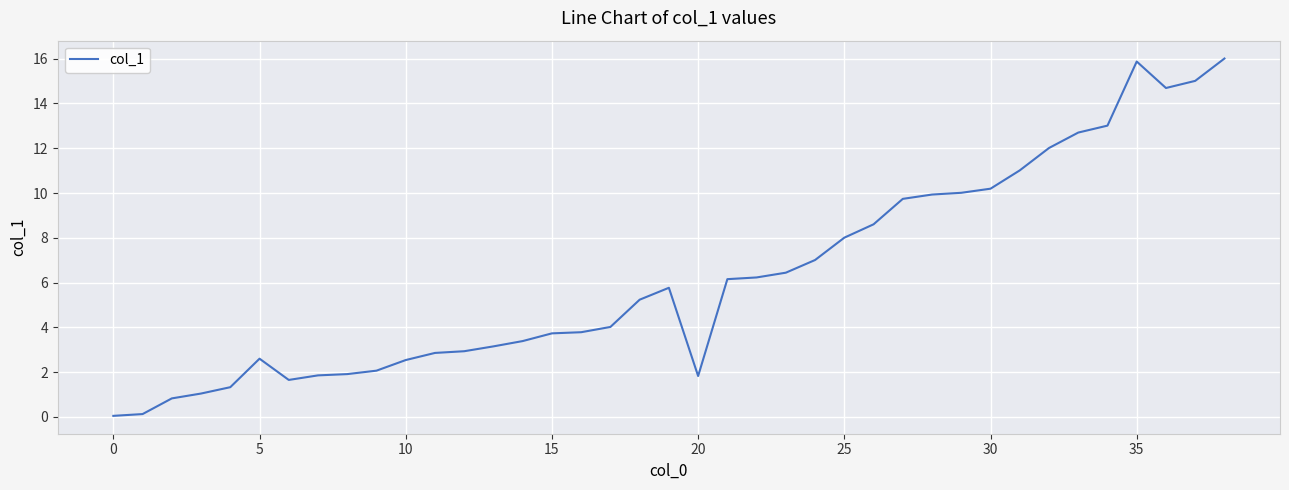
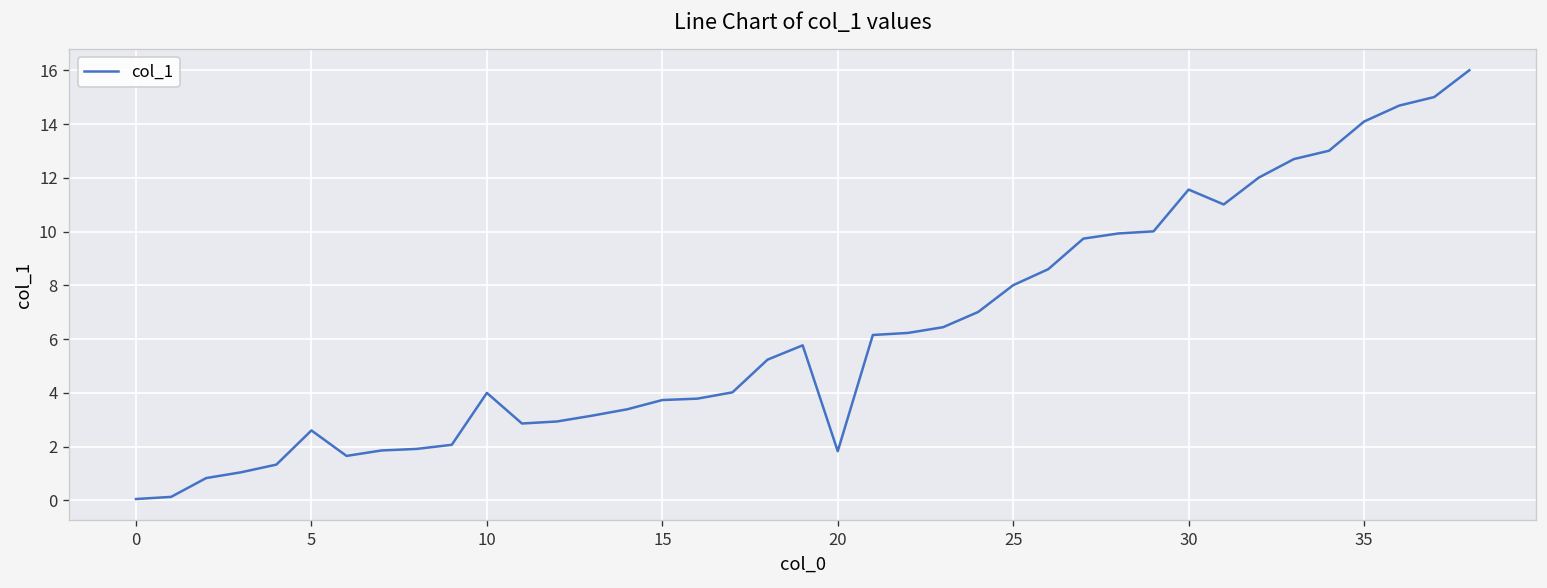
  {
    "0": 0.0,
    "5": 2.6,
-   "10": 2.5,
+   "10": 4.0,
    "15": 3.7,
    "20": 1.8,
    "25": 8.0,
-   "30": 10.2,
-   "35": 15.9
+   "30": 11.6,
+   "35": 14.1
  }
